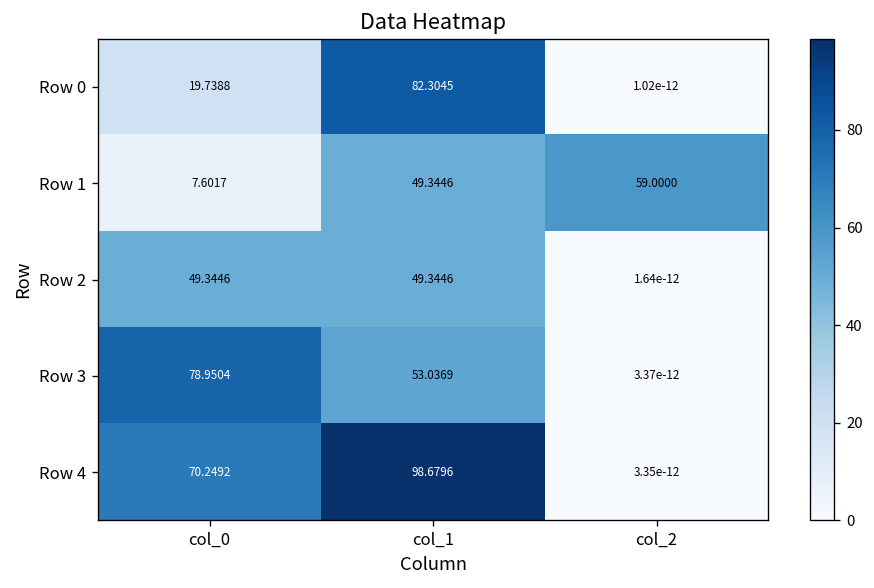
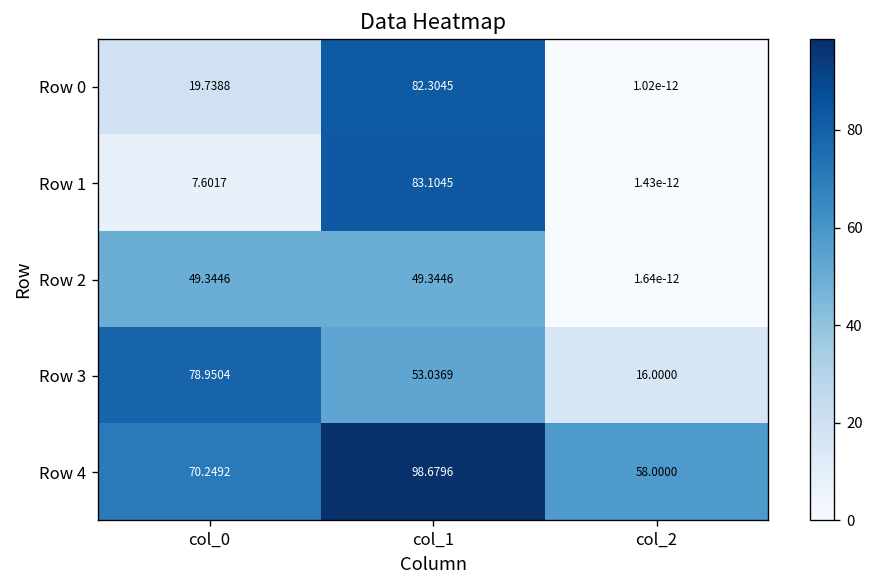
  {
    "Row 0": {
      "col_0": "19.7388",
      "col_1": "82.3045",
      "col_2": "1.02e-12"
    },
    "Row 1": {
      "col_0": "7.6017",
-     "col_1": "49.3446",
-     "col_2": "59.0000"
+     "col_1": "83.1045",
+     "col_2": "1.43e-12"
    },
    "Row 2": {
      "col_0": "49.3446",
      "col_1": "49.3446",
      "col_2": "1.64e-12"
    },
    "Row 3": {
      "col_0": "78.9504",
      "col_1": "53.0369",
-     "col_2": "3.37e-12"
+     "col_2": "16.0000"
    },
    "Row 4": {
      "col_0": "70.2492",
      "col_1": "98.6796",
-     "col_2": "3.35e-12"
+     "col_2": "58.0000"
    }
  }
